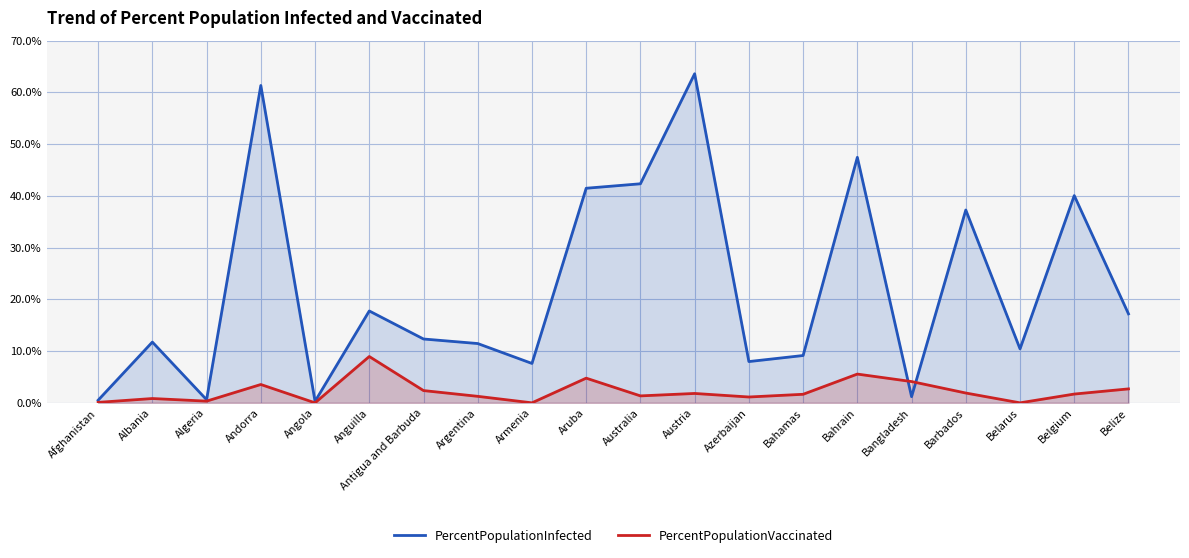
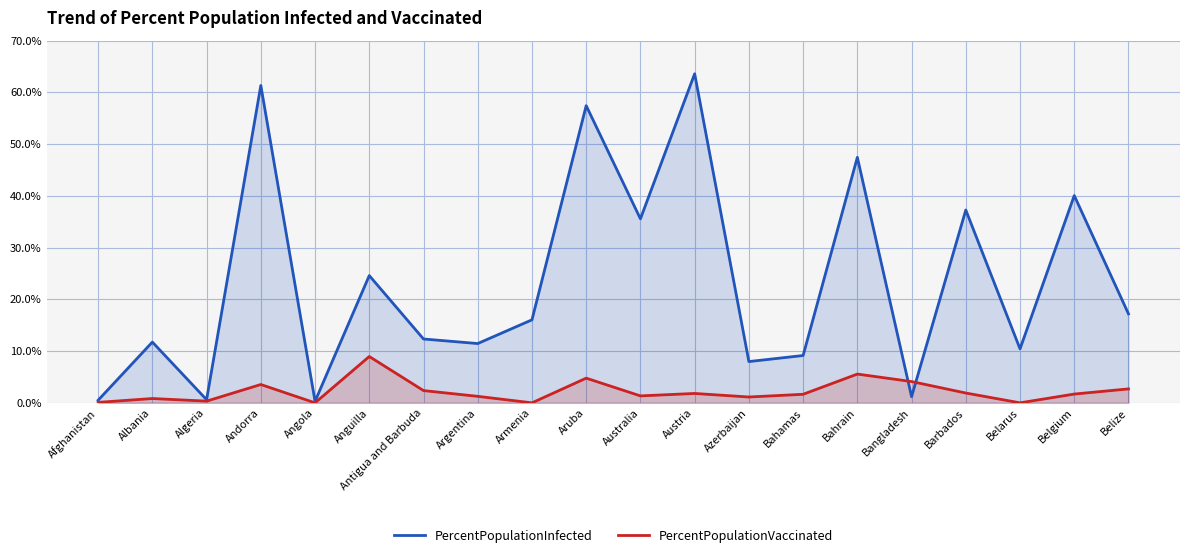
  {
    "PercentPopulationInfected": {
      "Albania": "12%",
      "Andorra": "61%",
-     "Anguilla": "18%",
+     "Anguilla": "25%",
      "Antigua and Barbuda": "12%",
      "Argentina": "11%",
-     "Armenia": "8%",
-     "Aruba": "41%",
-     "Australia": "42%",
+     "Armenia": "16%",
+     "Aruba": "57%",
+     "Australia": "36%",
      "Austria": "64%",
      "Azerbaijan": "8%",
      "Bahamas": "9%",
      "Bahrain": "47%",
      "Bangladesh": "1%",
      "Barbados": "37%",
      "Belarus": "10%",
      "Belgium": "40%",
      "Belize": "17%"
    },
    "PercentPopulationVaccinated": {
      "Albania": "1%",
      "Andorra": "4%",
      "Anguilla": "9%",
      "Antigua and Barbuda": "2%",
      "Argentina": "1%",
      "Armenia": "0%",
      "Aruba": "5%",
      "Australia": "1%",
      "Austria": "2%",
      "Azerbaijan": "1%",
      "Bahamas": "2%",
      "Bahrain": "6%",
      "Bangladesh": "4%",
      "Barbados": "2%",
      "Belarus": "0%",
      "Belgium": "2%",
      "Belize": "3%"
    }
  }
